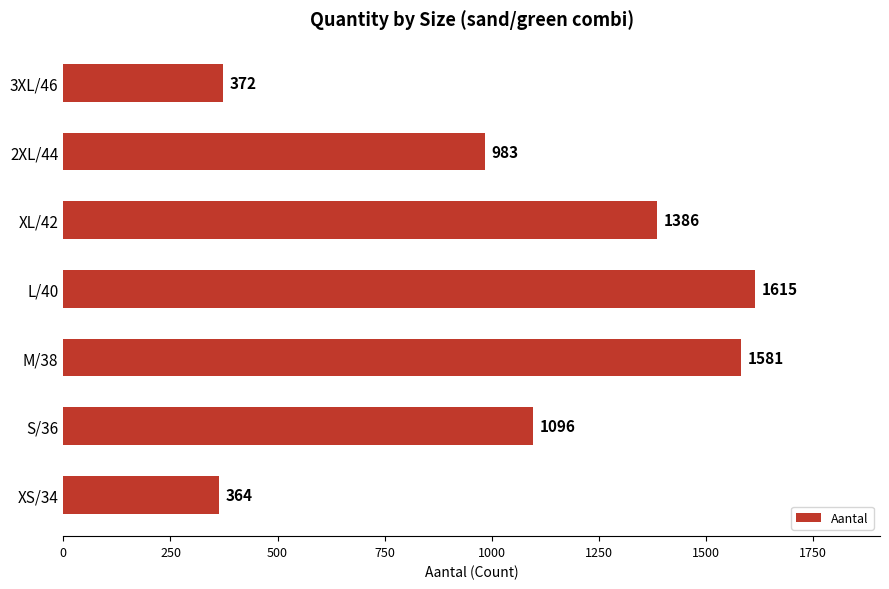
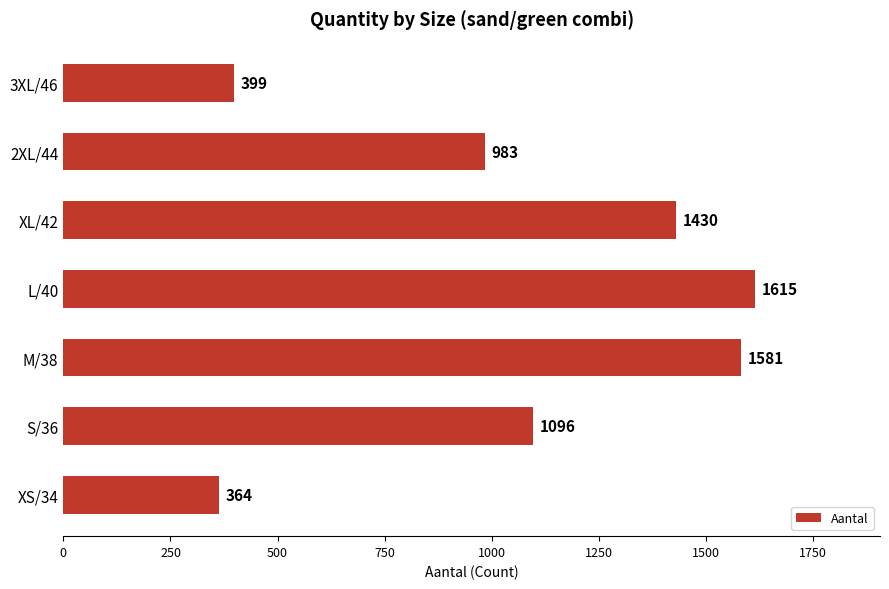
  {
-   "3XL/46": 372,
+   "3XL/46": 399,
    "2XL/44": 983,
-   "XL/42": 1386,
+   "XL/42": 1430,
    "L/40": 1615,
    "M/38": 1581,
    "S/36": 1096,
    "XS/34": 364
  }
